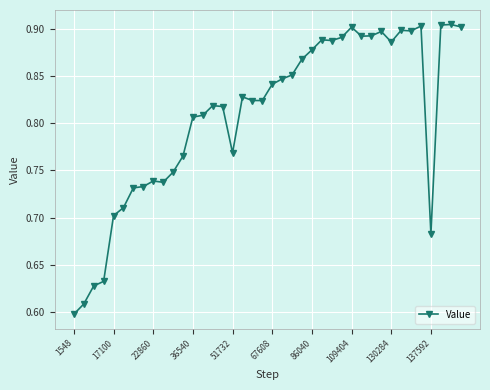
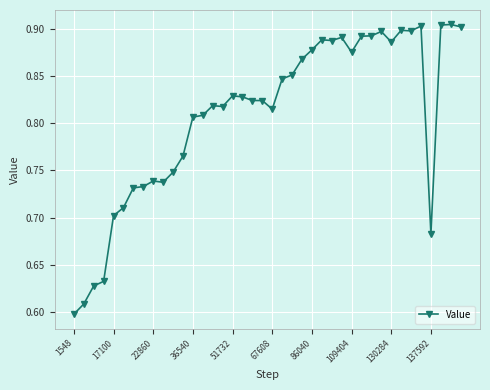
  {
    "1548": 0.60,
    "17100": 0.70,
    "22860": 0.74,
    "36540": 0.81,
-   "51732": 0.77,
-   "67608": 0.84,
+   "51732": 0.83,
+   "67608": 0.81,
    "86040": 0.88,
-   "109404": 0.90,
+   "109404": 0.88,
    "130284": 0.89,
    "137592": 0.68
  }
